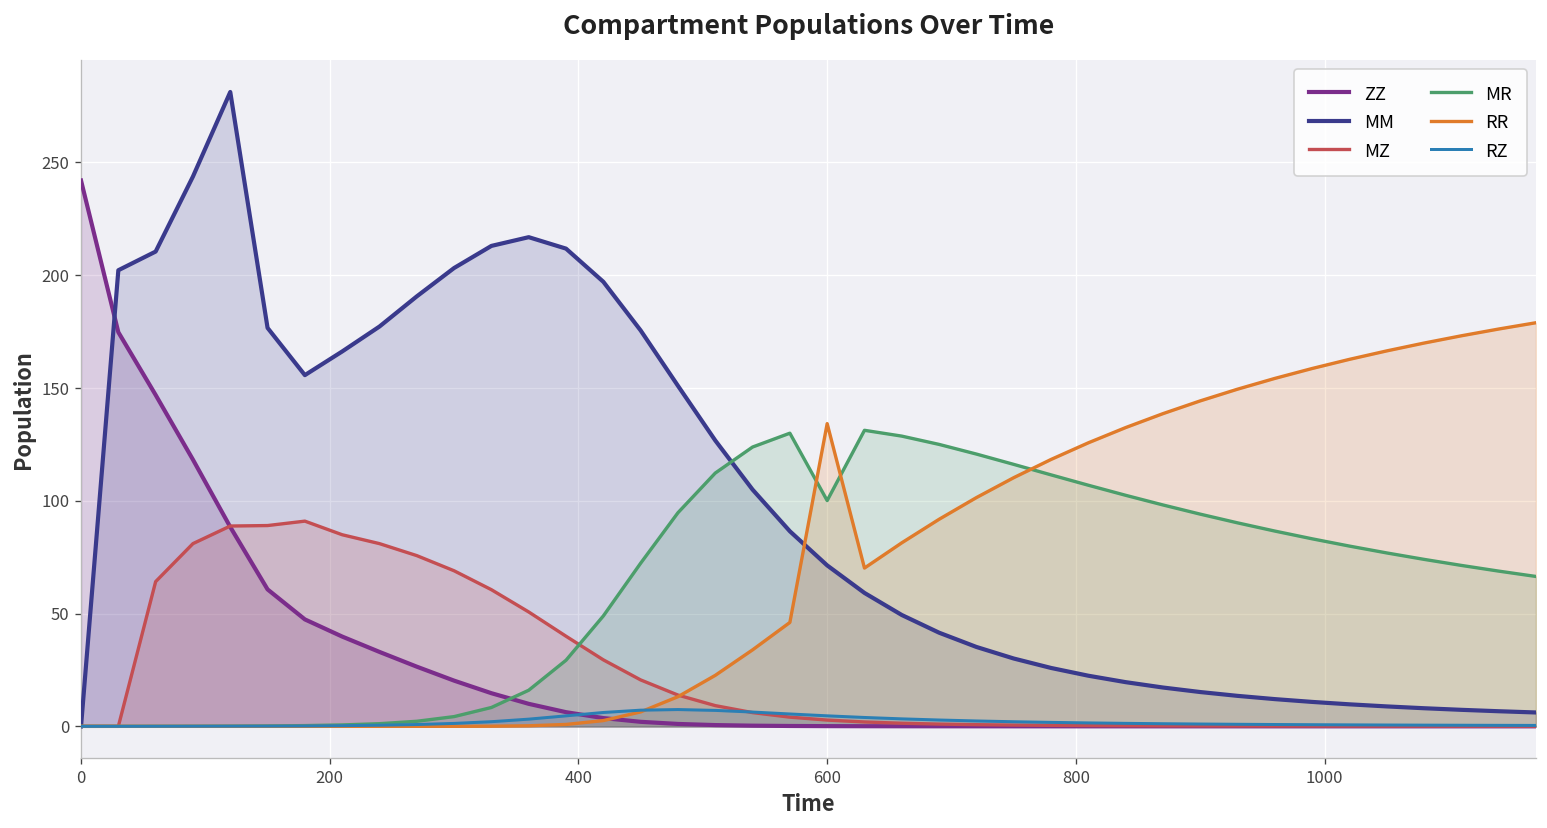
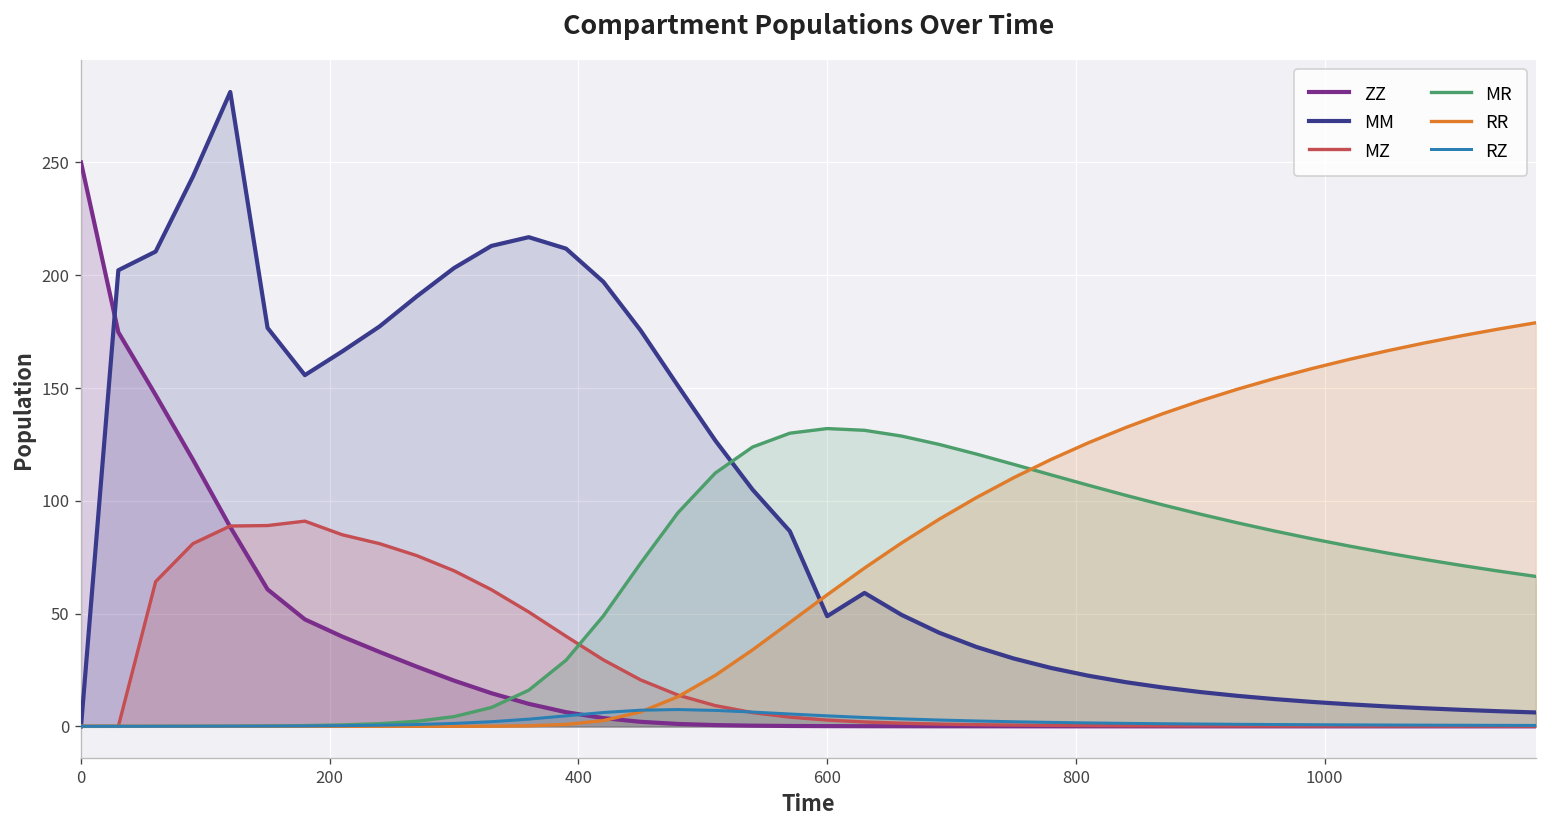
  {
    "ZZ": {
-     "0": 242,
+     "0": 250,
      "600": 0
    },
    "MM": {
-     "600": 71
+     "600": 49
    },
    "MZ": {
      "600": 3
    },
    "MR": {
-     "600": 100
+     "600": 132
    },
    "RR": {
-     "600": 134
+     "600": 58
    },
    "RZ": {
      "600": 5
    }
  }
